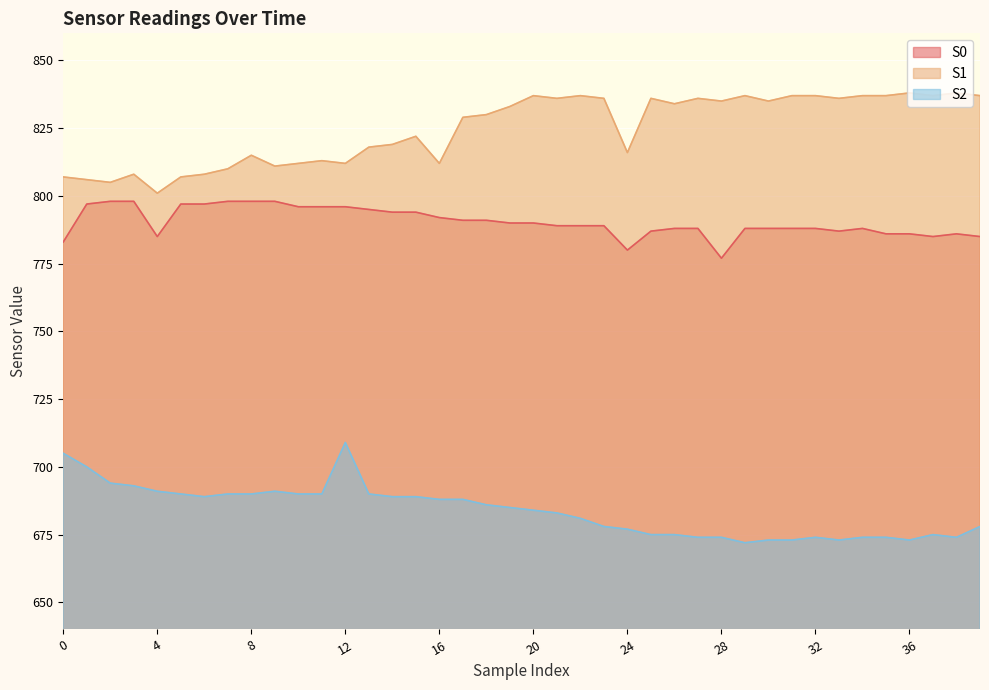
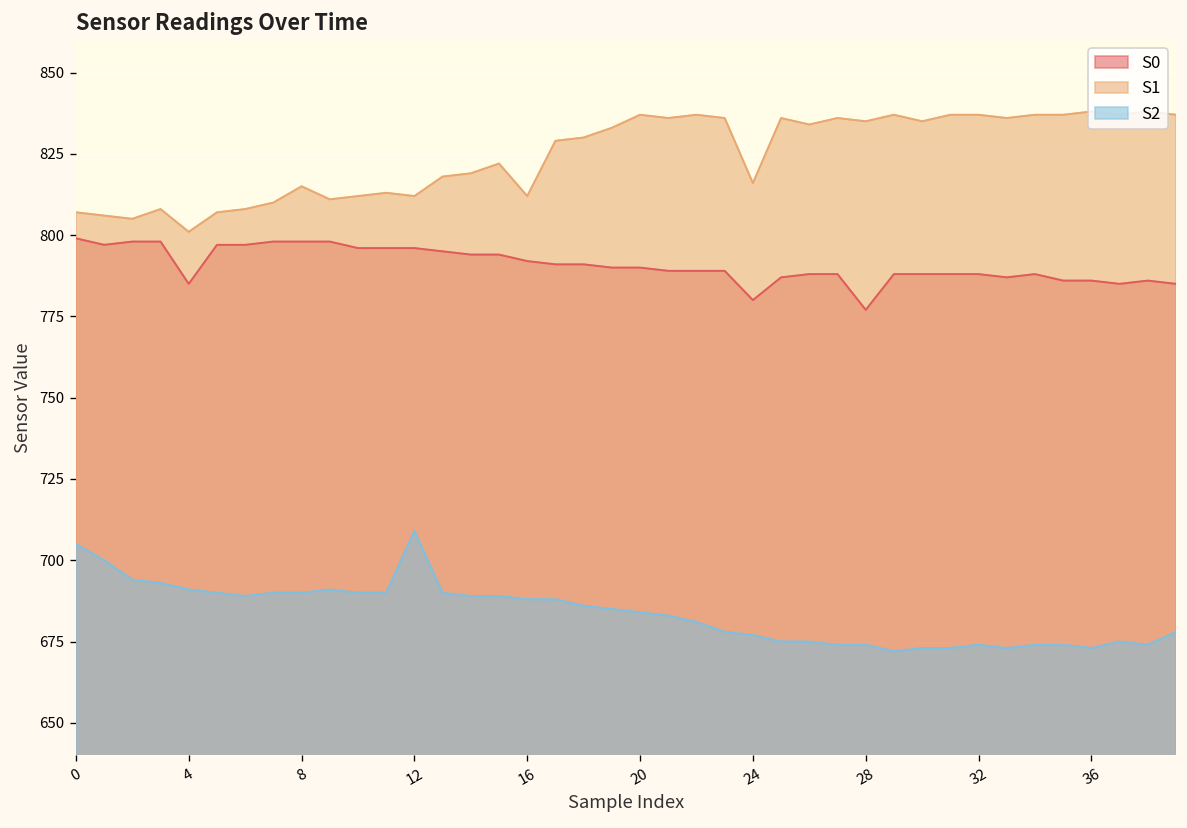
  {
    "S0": {
-     "0": 783,
+     "0": 799,
      "4": 785,
      "8": 798,
      "12": 796,
      "16": 792,
      "20": 790,
      "24": 780,
      "28": 777,
      "32": 788,
      "36": 786
    },
    "S1": {
      "0": 807,
      "4": 801,
      "8": 815,
      "12": 812,
      "16": 812,
      "20": 837,
      "24": 816,
      "28": 835,
      "32": 837
    },
    "S2": {
      "0": 705,
      "4": 691,
      "8": 690,
      "12": 709,
      "16": 688,
      "20": 684,
      "24": 677,
      "28": 674,
      "32": 674,
      "36": 673
    }
  }
